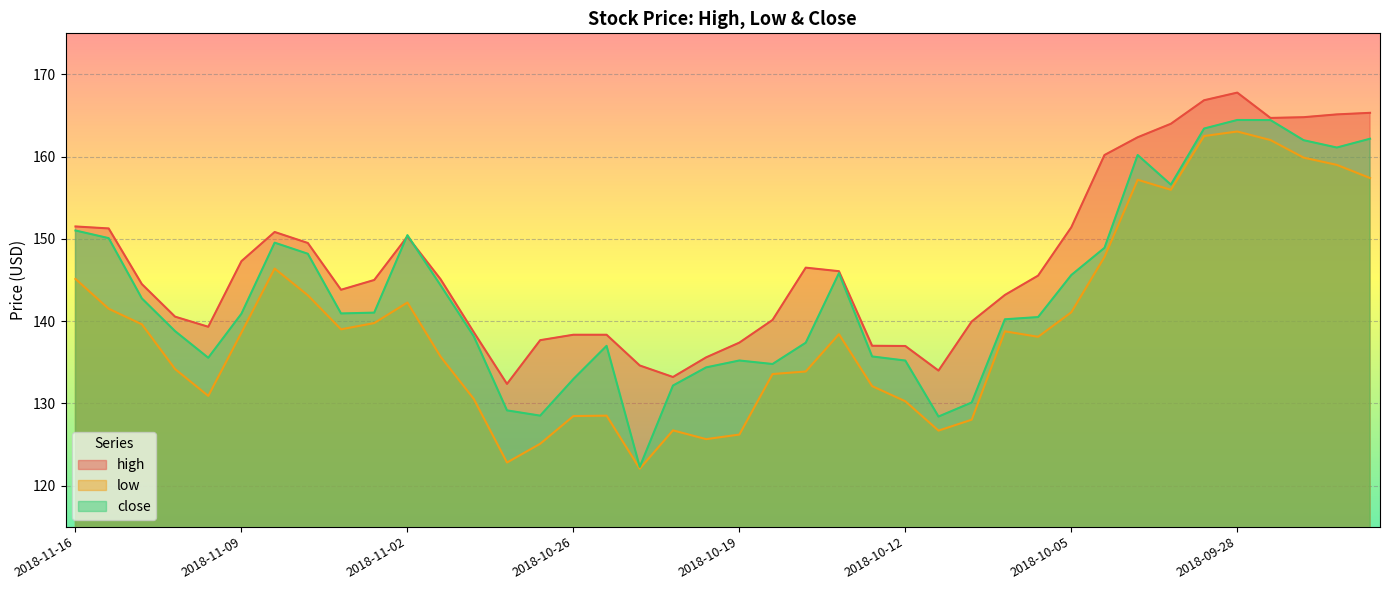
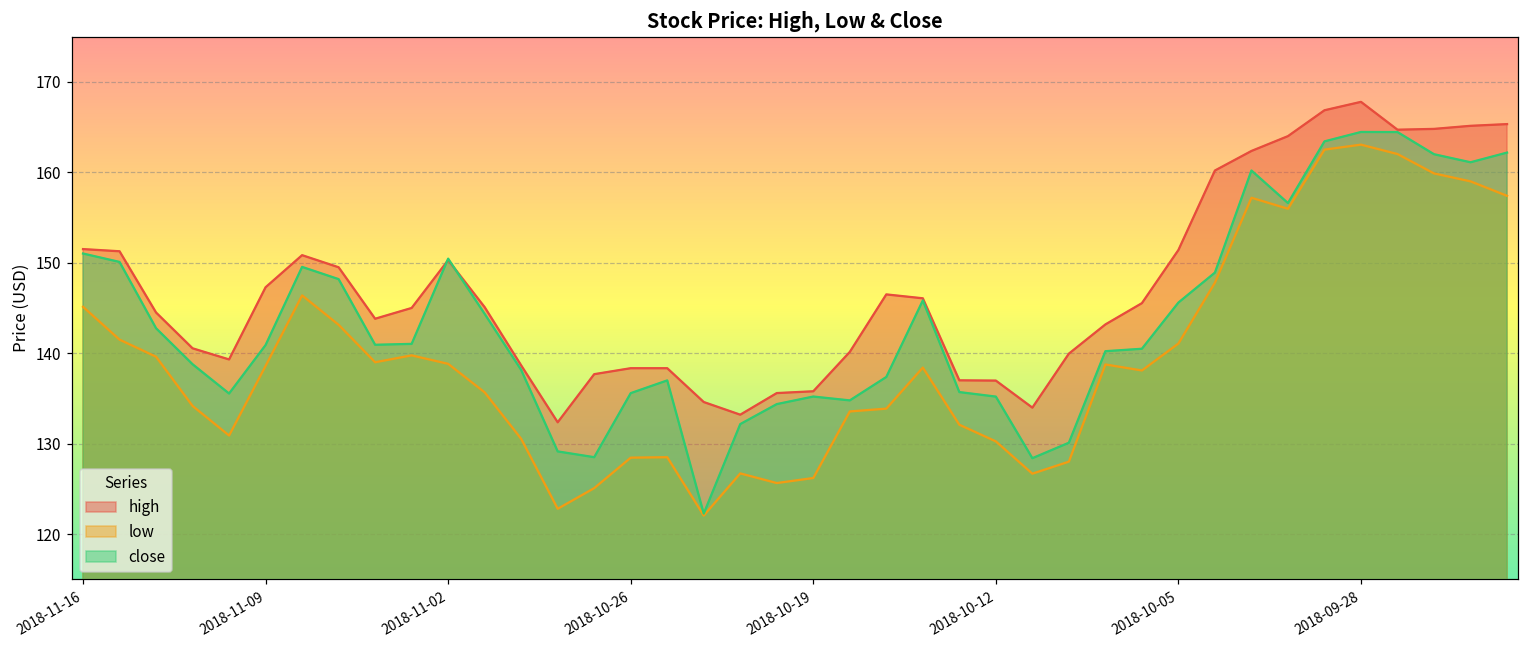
  {
    "high": {
      "2018-11-16": 152,
      "2018-11-09": 147,
      "2018-10-26": 138,
-     "2018-10-19": 137,
+     "2018-10-19": 136,
      "2018-10-12": 137,
      "2018-10-05": 151,
      "2018-09-28": 168
    },
    "low": {
      "2018-11-16": 145,
      "2018-11-09": 139,
-     "2018-11-02": 142,
+     "2018-11-02": 139,
      "2018-10-26": 128,
      "2018-10-19": 126,
      "2018-10-12": 130,
      "2018-10-05": 141,
      "2018-09-28": 163
    },
    "close": {
      "2018-11-16": 151,
      "2018-11-09": 141,
-     "2018-10-26": 133,
+     "2018-10-26": 136,
      "2018-10-19": 135,
      "2018-10-12": 135,
      "2018-10-05": 146,
      "2018-09-28": 164
    }
  }
